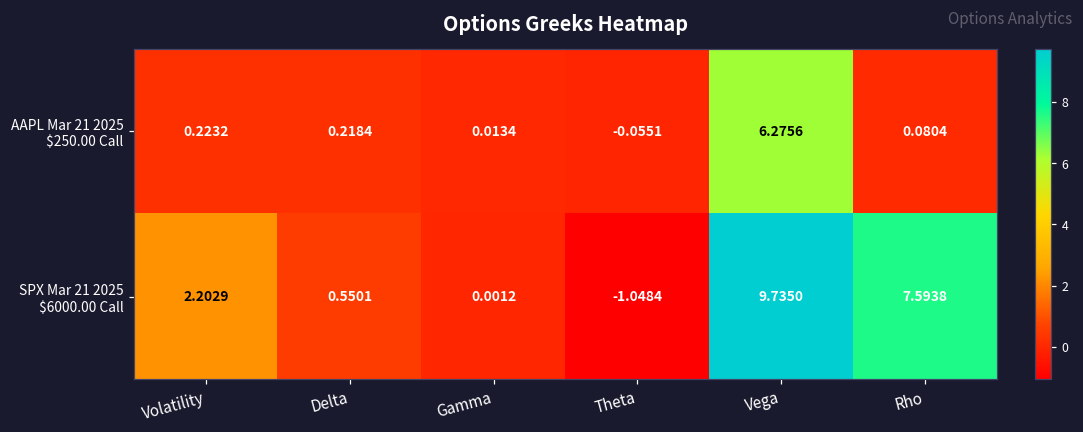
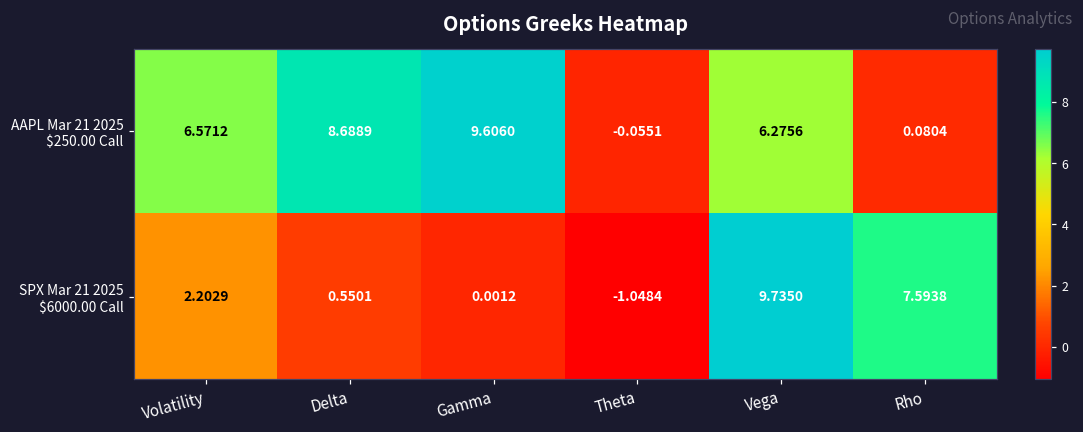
  {
    "AAPL Mar 21 2025 $250.00 Call": {
-     "Volatility": 0.2232,
-     "Delta": 0.2184,
-     "Gamma": 0.0134,
+     "Volatility": 6.5712,
+     "Delta": 8.6889,
+     "Gamma": 9.6060,
      "Theta": -0.0551,
      "Vega": 6.2756,
      "Rho": 0.0804
    },
    "SPX Mar 21 2025 $6000.00 Call": {
      "Volatility": 2.2029,
      "Delta": 0.5501,
      "Gamma": 0.0012,
      "Theta": -1.0484,
      "Vega": 9.7350,
      "Rho": 7.5938
    }
  }
